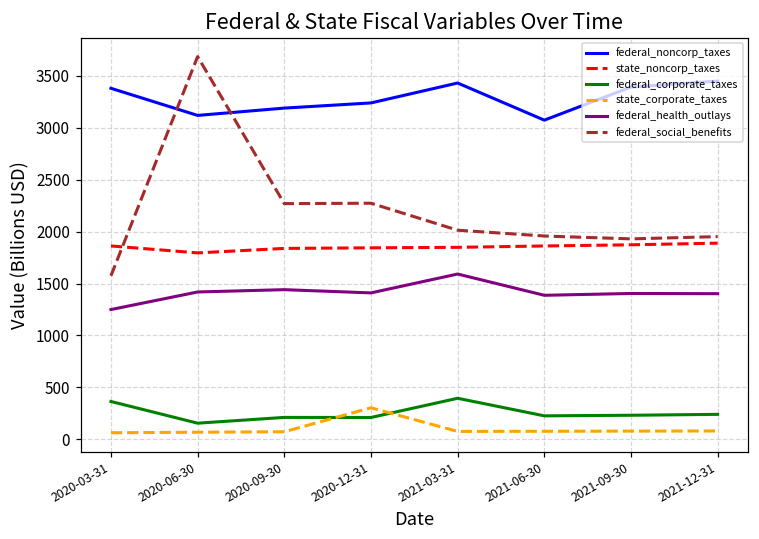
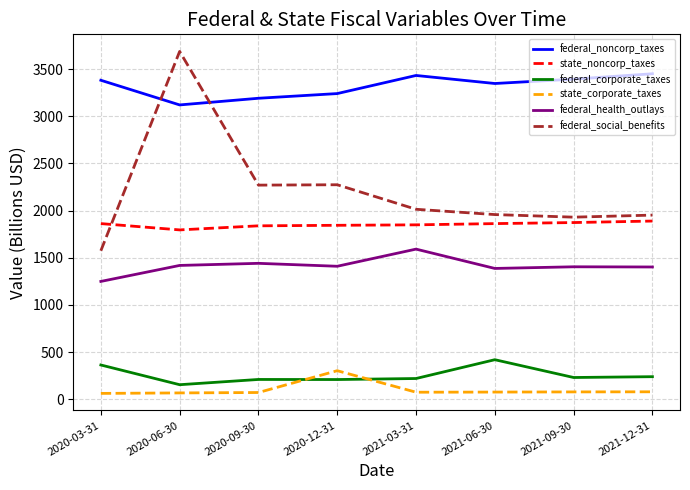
  {
    "federal_noncorp_taxes": {
      "2020-03-31": 3400,
      "2020-06-30": 3100,
      "2020-09-30": 3200,
      "2020-12-31": 3200,
      "2021-03-31": 3400,
-     "2021-06-30": 3100
+     "2021-06-30": 3300
    },
    "state_noncorp_taxes": {
      "2020-03-31": 1900,
      "2020-06-30": 1800,
      "2020-09-30": 1800,
      "2020-12-31": 1800,
      "2021-03-31": 1800,
      "2021-06-30": 1900,
      "2021-09-30": 1900,
      "2021-12-31": 1900
    },
    "federal_corporate_taxes": {
      "2020-03-31": 400,
      "2020-06-30": 200,
      "2020-09-30": 200,
      "2020-12-31": 200,
-     "2021-03-31": 400,
-     "2021-06-30": 200,
+     "2021-03-31": 200,
+     "2021-06-30": 400,
      "2021-09-30": 200,
      "2021-12-31": 200
    },
    "state_corporate_taxes": {
      "2020-03-31": 100,
      "2020-06-30": 100,
      "2020-09-30": 100,
      "2020-12-31": 300,
      "2021-03-31": 100,
      "2021-06-30": 100,
      "2021-09-30": 100,
      "2021-12-31": 100
    },
    "federal_health_outlays": {
      "2020-03-31": 1200,
      "2020-06-30": 1400,
      "2020-09-30": 1400,
      "2020-12-31": 1400,
      "2021-03-31": 1600,
      "2021-06-30": 1400,
      "2021-09-30": 1400,
      "2021-12-31": 1400
    },
    "federal_social_benefits": {
      "2020-03-31": 1600,
      "2020-06-30": 3700,
      "2020-09-30": 2300,
      "2020-12-31": 2300,
      "2021-03-31": 2000,
      "2021-06-30": 2000,
      "2021-09-30": 1900,
      "2021-12-31": 2000
    }
  }
